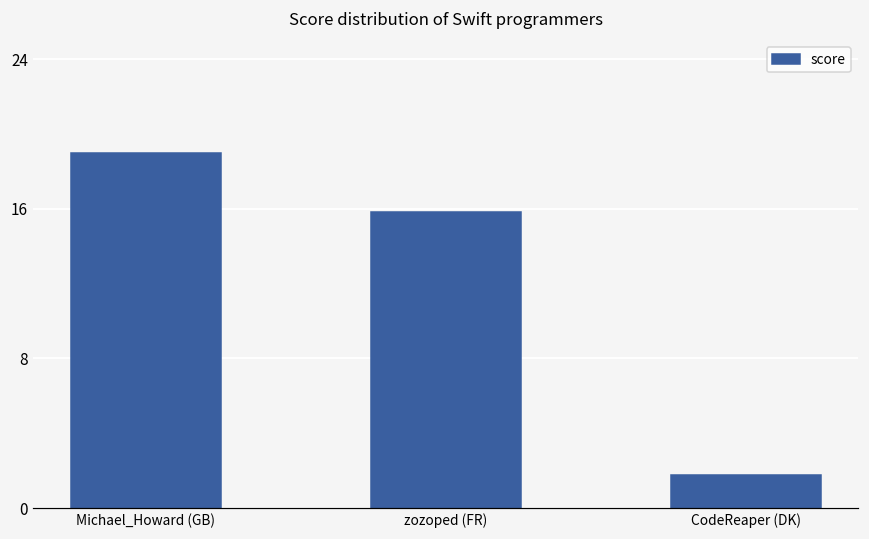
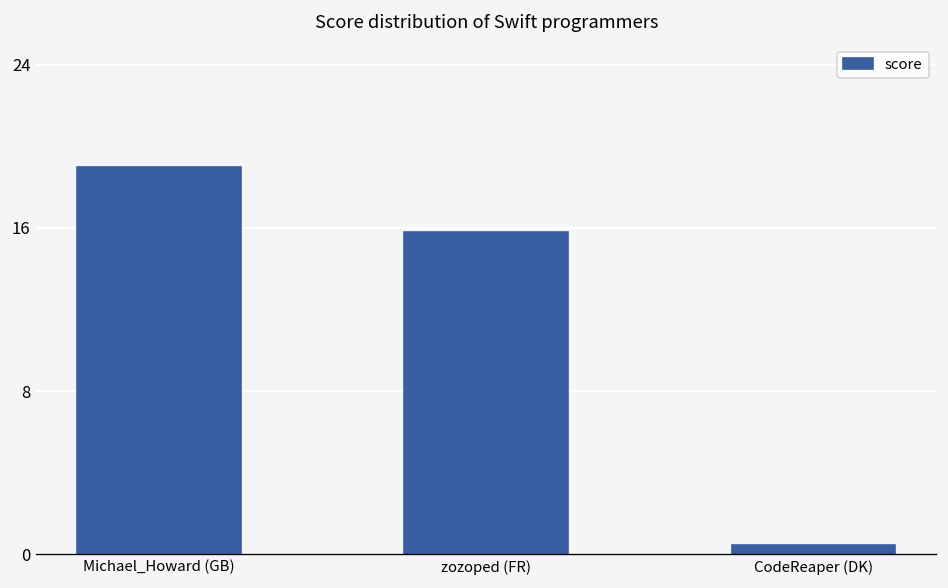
  {
    "Michael_Howard (GB)": 19.0,
    "zozoped (FR)": 15.8,
-   "CodeReaper (DK)": 1.8
+   "CodeReaper (DK)": 0.5
  }
